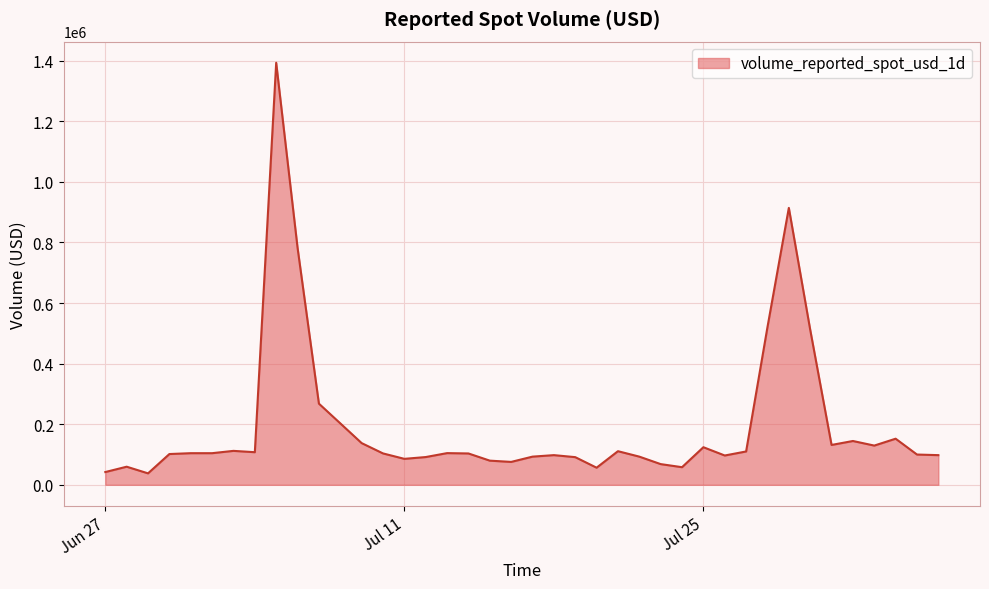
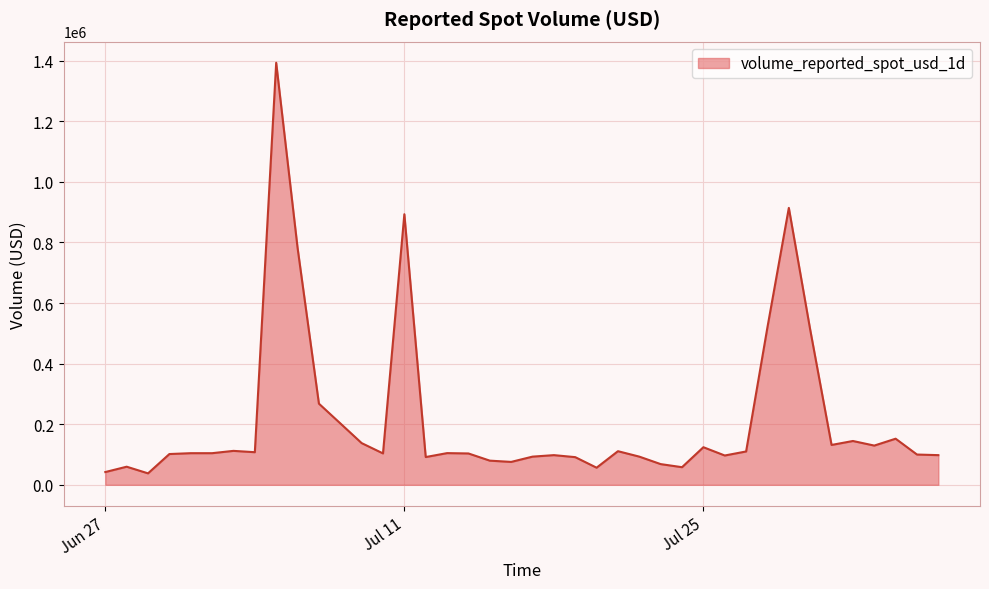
  {
    "Jun 27": 40000,
-   "Jul 11": 90000,
+   "Jul 11": 890000,
    "Jul 25": 120000
  }
